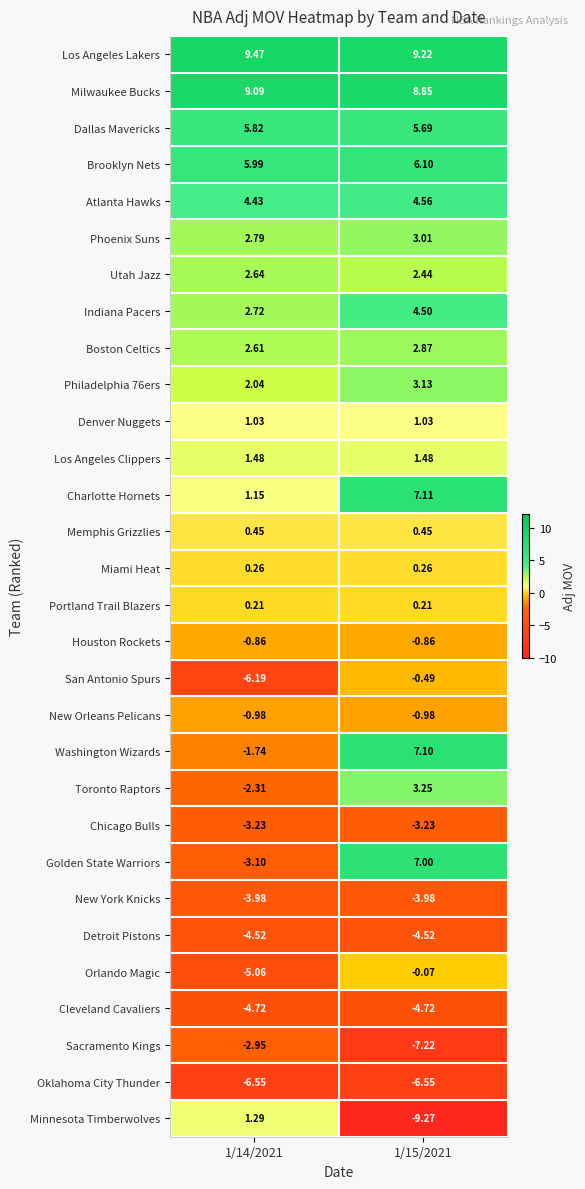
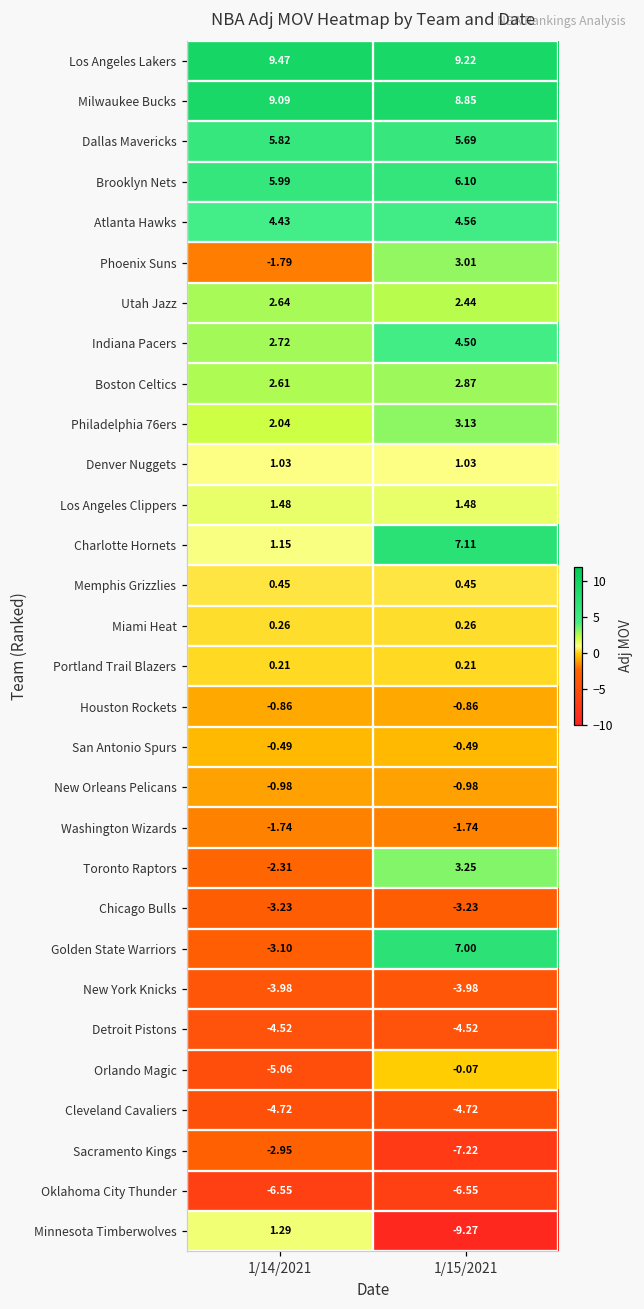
  {
    "Los Angeles Lakers": {
      "1/14/2021": 9.47,
      "1/15/2021": 9.22
    },
    "Milwaukee Bucks": {
      "1/14/2021": 9.09,
      "1/15/2021": 8.85
    },
    "Dallas Mavericks": {
      "1/14/2021": 5.82,
      "1/15/2021": 5.69
    },
    "Brooklyn Nets": {
      "1/14/2021": 5.99,
      "1/15/2021": 6.10
    },
    "Atlanta Hawks": {
      "1/14/2021": 4.43,
      "1/15/2021": 4.56
    },
    "Phoenix Suns": {
-     "1/14/2021": 2.79,
+     "1/14/2021": -1.79,
      "1/15/2021": 3.01
    },
    "Utah Jazz": {
      "1/14/2021": 2.64,
      "1/15/2021": 2.44
    },
    "Indiana Pacers": {
      "1/14/2021": 2.72,
      "1/15/2021": 4.50
    },
    "Boston Celtics": {
      "1/14/2021": 2.61,
      "1/15/2021": 2.87
    },
    "Philadelphia 76ers": {
      "1/14/2021": 2.04,
      "1/15/2021": 3.13
    },
    "Denver Nuggets": {
      "1/14/2021": 1.03,
      "1/15/2021": 1.03
    },
    "Los Angeles Clippers": {
      "1/14/2021": 1.48,
      "1/15/2021": 1.48
    },
    "Charlotte Hornets": {
      "1/14/2021": 1.15,
      "1/15/2021": 7.11
    },
    "Memphis Grizzlies": {
      "1/14/2021": 0.45,
      "1/15/2021": 0.45
    },
    "Miami Heat": {
      "1/14/2021": 0.26,
      "1/15/2021": 0.26
    },
    "Portland Trail Blazers": {
      "1/14/2021": 0.21,
      "1/15/2021": 0.21
    },
    "Houston Rockets": {
      "1/14/2021": -0.86,
      "1/15/2021": -0.86
    },
    "San Antonio Spurs": {
-     "1/14/2021": -6.19,
+     "1/14/2021": -0.49,
      "1/15/2021": -0.49
    },
    "New Orleans Pelicans": {
      "1/14/2021": -0.98,
      "1/15/2021": -0.98
    },
    "Washington Wizards": {
      "1/14/2021": -1.74,
-     "1/15/2021": 7.10
+     "1/15/2021": -1.74
    },
    "Toronto Raptors": {
      "1/14/2021": -2.31,
      "1/15/2021": 3.25
    },
    "Chicago Bulls": {
      "1/14/2021": -3.23,
      "1/15/2021": -3.23
    },
    "Golden State Warriors": {
      "1/14/2021": -3.10,
      "1/15/2021": 7.00
    },
    "New York Knicks": {
      "1/14/2021": -3.98,
      "1/15/2021": -3.98
    },
    "Detroit Pistons": {
      "1/14/2021": -4.52,
      "1/15/2021": -4.52
    },
    "Orlando Magic": {
      "1/14/2021": -5.06,
      "1/15/2021": -0.07
    },
    "Cleveland Cavaliers": {
      "1/14/2021": -4.72,
      "1/15/2021": -4.72
    },
    "Sacramento Kings": {
      "1/14/2021": -2.95,
      "1/15/2021": -7.22
    },
    "Oklahoma City Thunder": {
      "1/14/2021": -6.55,
      "1/15/2021": -6.55
    },
    "Minnesota Timberwolves": {
      "1/14/2021": 1.29,
      "1/15/2021": -9.27
    }
  }
